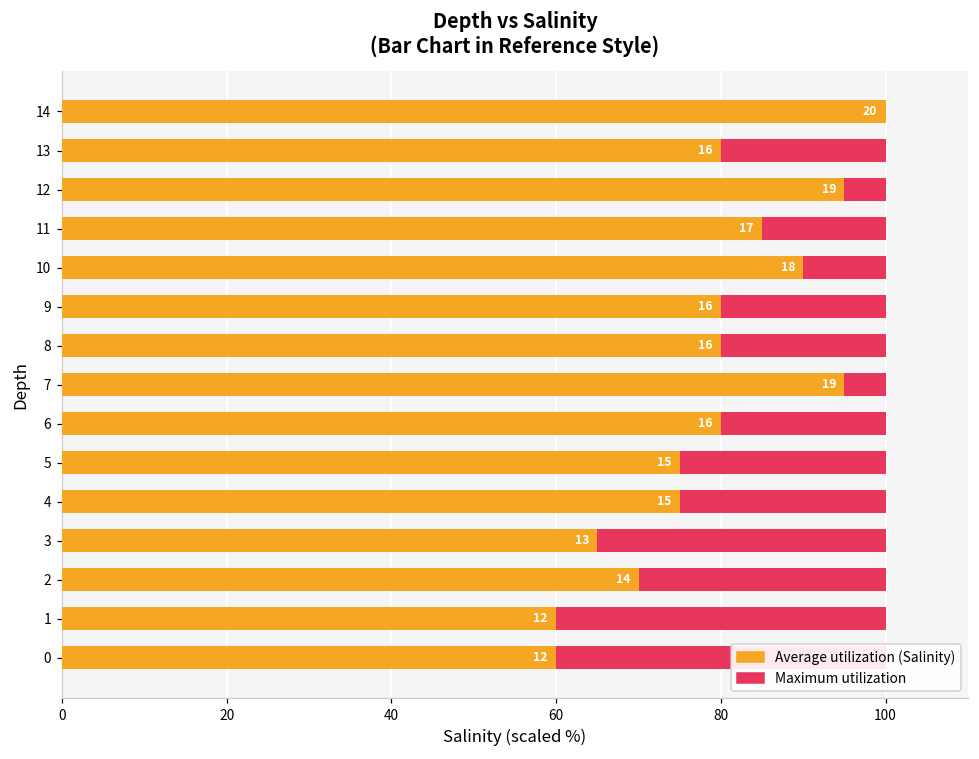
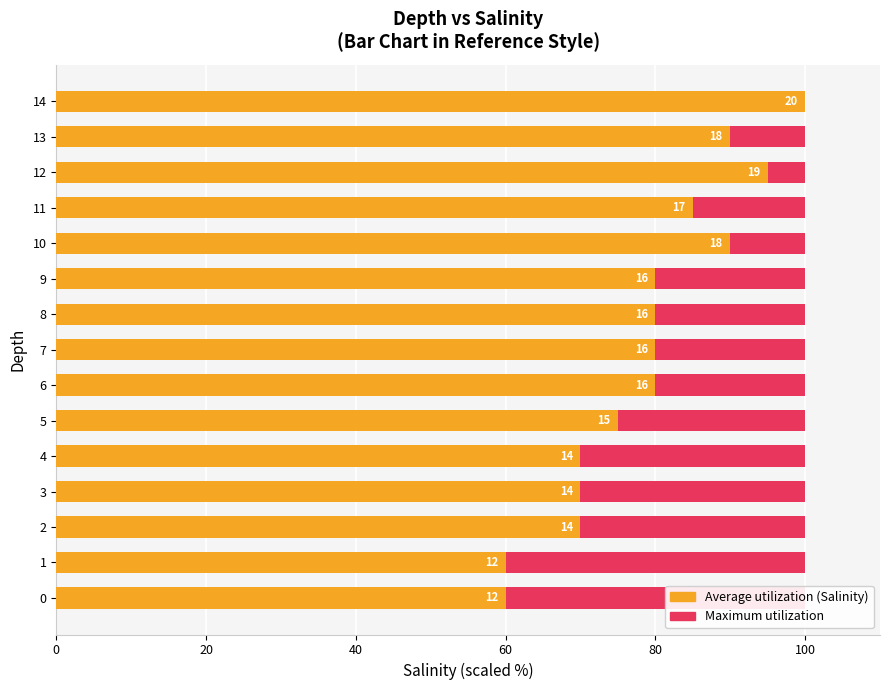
  {
    "Maximum utilization": {
      "13": 100,
      "12": 100,
      "11": 100,
      "10": 100,
      "9": 100,
      "8": 100,
      "7": 100,
      "6": 100,
      "5": 100,
      "4": 100,
      "3": 100,
      "2": 100,
      "1": 100
    },
    "Average utilization (Salinity)": {
-     "13": 16,
-     "7": 19,
-     "4": 15,
-     "3": 13
+     "13": 18,
+     "7": 16,
+     "4": 14,
+     "3": 14
    }
  }
